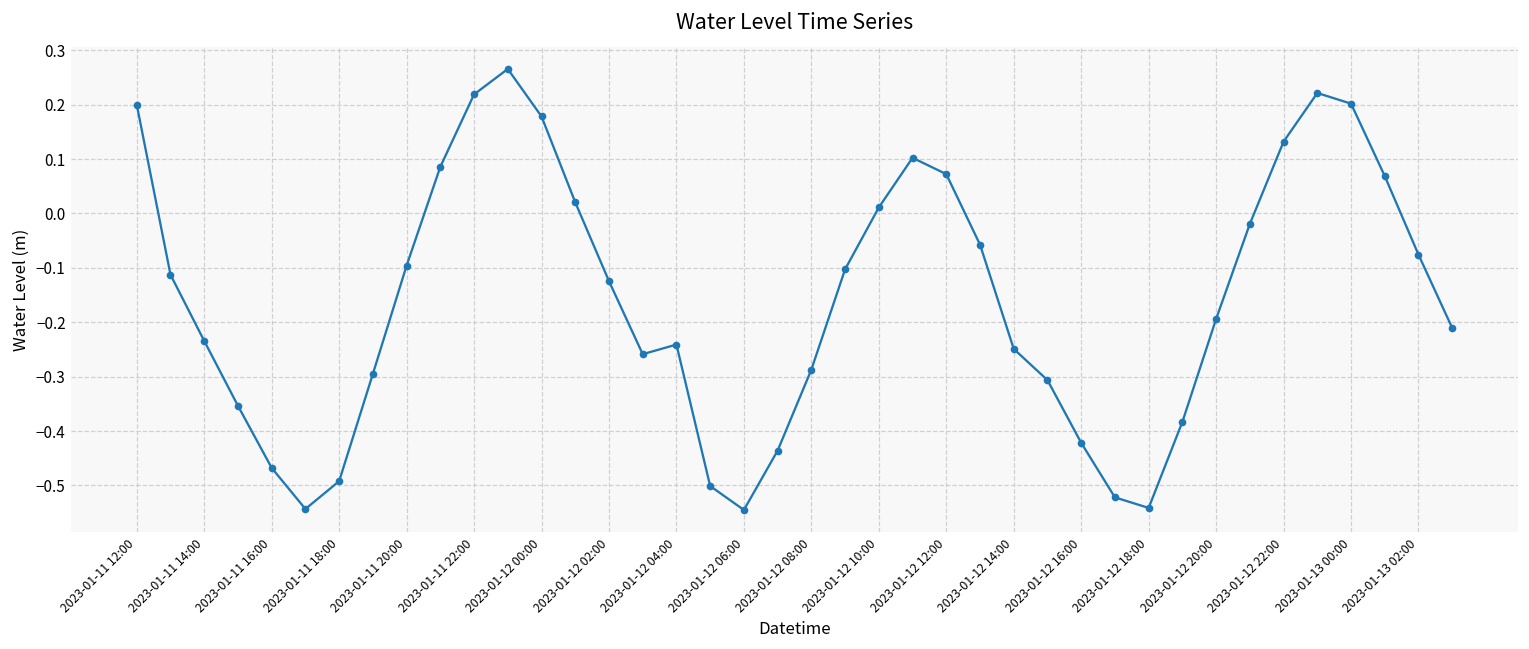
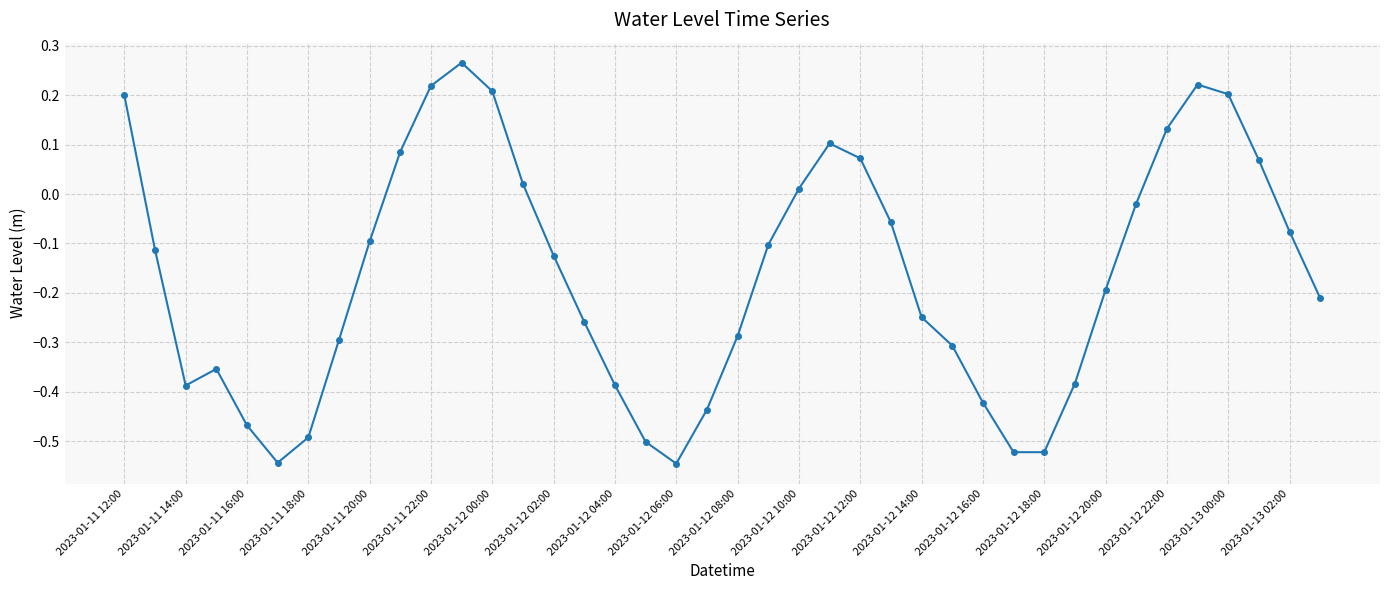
  {
    "2023-01-11 12:00": 0.20,
-   "2023-01-11 14:00": -0.23,
+   "2023-01-11 14:00": -0.39,
    "2023-01-11 16:00": -0.47,
    "2023-01-11 18:00": -0.49,
    "2023-01-11 20:00": -0.10,
    "2023-01-11 22:00": 0.22,
-   "2023-01-12 00:00": 0.18,
+   "2023-01-12 00:00": 0.21,
    "2023-01-12 02:00": -0.12,
-   "2023-01-12 04:00": -0.24,
+   "2023-01-12 04:00": -0.39,
    "2023-01-12 06:00": -0.55,
    "2023-01-12 08:00": -0.29,
    "2023-01-12 10:00": 0.01,
    "2023-01-12 12:00": 0.07,
    "2023-01-12 14:00": -0.25,
    "2023-01-12 16:00": -0.42,
-   "2023-01-12 18:00": -0.54,
+   "2023-01-12 18:00": -0.52,
    "2023-01-12 20:00": -0.19,
    "2023-01-12 22:00": 0.13,
    "2023-01-13 00:00": 0.20,
    "2023-01-13 02:00": -0.08
  }
